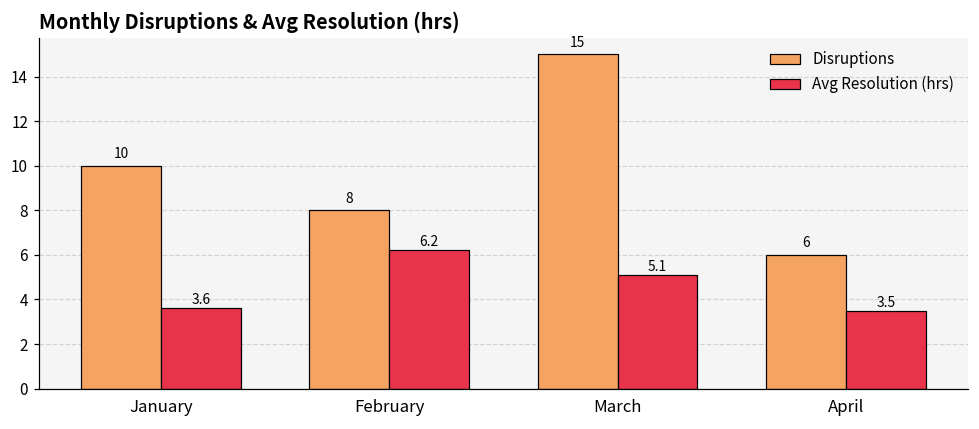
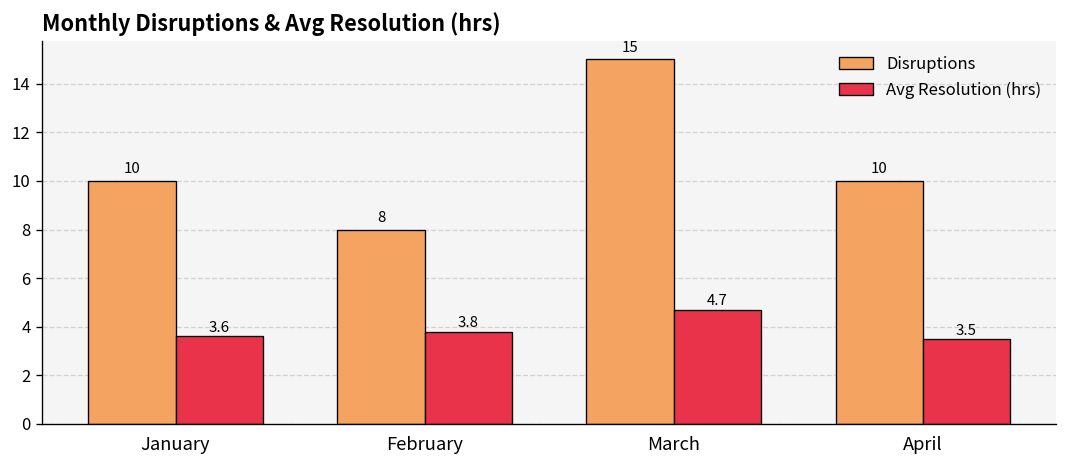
  {
    "Disruptions": {
      "January": 10,
      "February": 8,
      "March": 15,
-     "April": 6
+     "April": 10
    },
    "Avg Resolution (hrs)": {
      "January": 3.6,
-     "February": 6.2,
-     "March": 5.1,
+     "February": 3.8,
+     "March": 4.7,
      "April": 3.5
    }
  }
